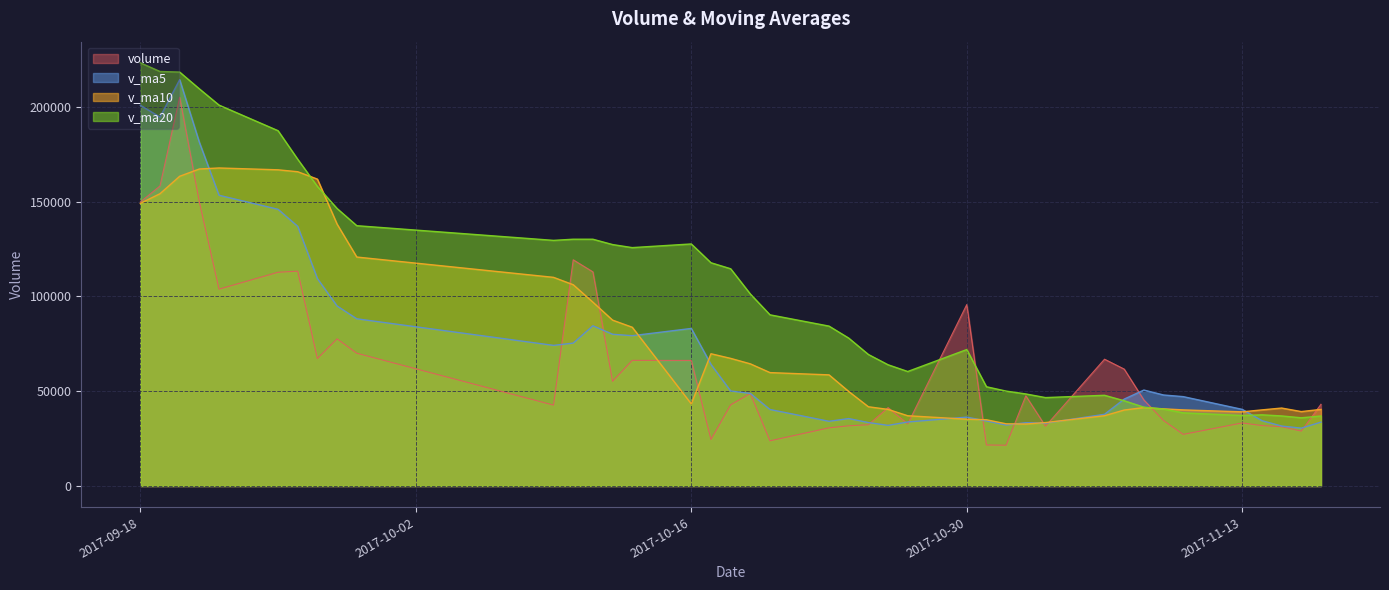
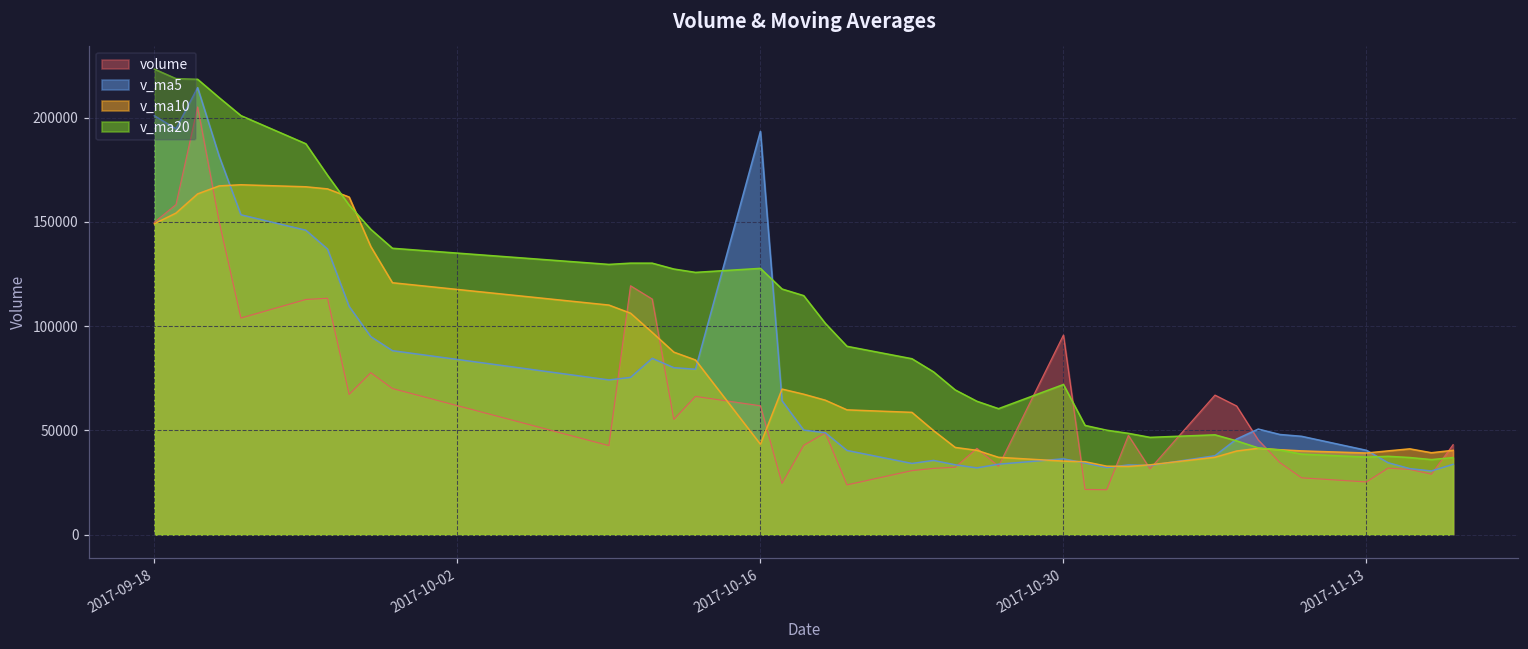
  {
    "volume": {
-     "2017-10-16": 66000,
+     "2017-10-16": 62000,
      "2017-10-30": 96000,
-     "2017-11-13": 33000
+     "2017-11-13": 25000
    },
    "v_ma5": {
-     "2017-10-16": 83000
+     "2017-10-16": 193000
    },
    "v_ma10": {
      "2017-10-16": 43000
    },
    "v_ma20": {
      "2017-10-16": 128000,
      "2017-10-30": 72000,
      "2017-11-13": 37000
    }
  }
